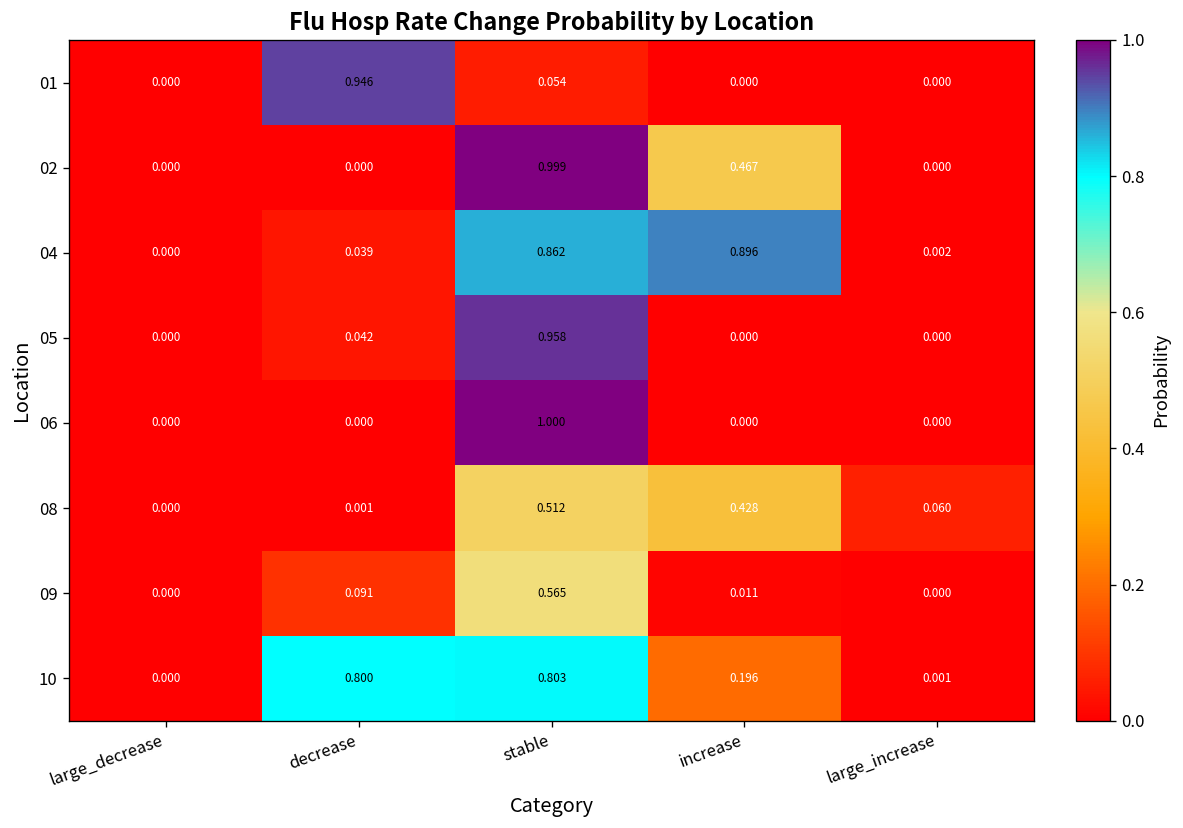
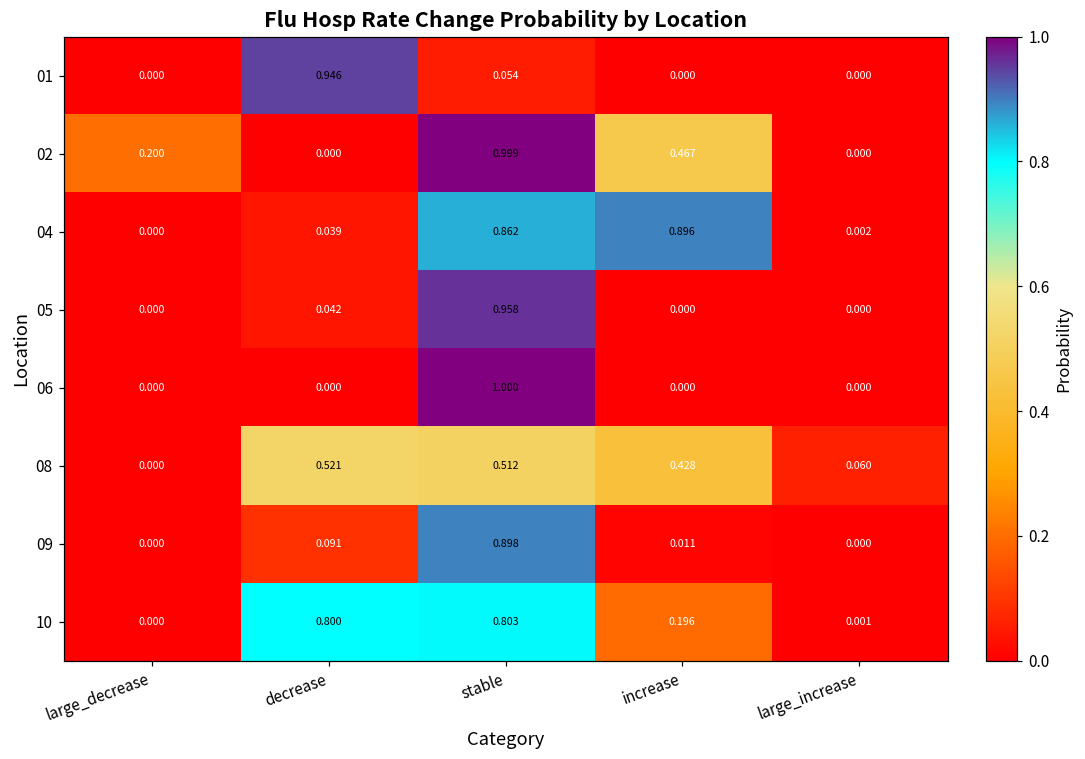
  {
    "01": {
      "large_decrease": 0.000,
      "decrease": 0.946,
      "stable": 0.054,
      "increase": 0.000,
      "large_increase": 0.000
    },
    "02": {
-     "large_decrease": 0.000,
+     "large_decrease": 0.200,
      "decrease": 0.000,
      "stable": 0.999,
      "increase": 0.467,
      "large_increase": 0.000
    },
    "04": {
      "large_decrease": 0.000,
      "decrease": 0.039,
      "stable": 0.862,
      "increase": 0.896,
      "large_increase": 0.002
    },
    "05": {
      "large_decrease": 0.000,
      "decrease": 0.042,
      "stable": 0.958,
      "increase": 0.000,
      "large_increase": 0.000
    },
    "06": {
      "large_decrease": 0.000,
      "decrease": 0.000,
      "stable": 1.000,
      "increase": 0.000,
      "large_increase": 0.000
    },
    "08": {
      "large_decrease": 0.000,
-     "decrease": 0.001,
+     "decrease": 0.521,
      "stable": 0.512,
      "increase": 0.428,
      "large_increase": 0.060
    },
    "09": {
      "large_decrease": 0.000,
      "decrease": 0.091,
-     "stable": 0.565,
+     "stable": 0.898,
      "increase": 0.011,
      "large_increase": 0.000
    },
    "10": {
      "large_decrease": 0.000,
      "decrease": 0.800,
      "stable": 0.803,
      "increase": 0.196,
      "large_increase": 0.001
    }
  }
